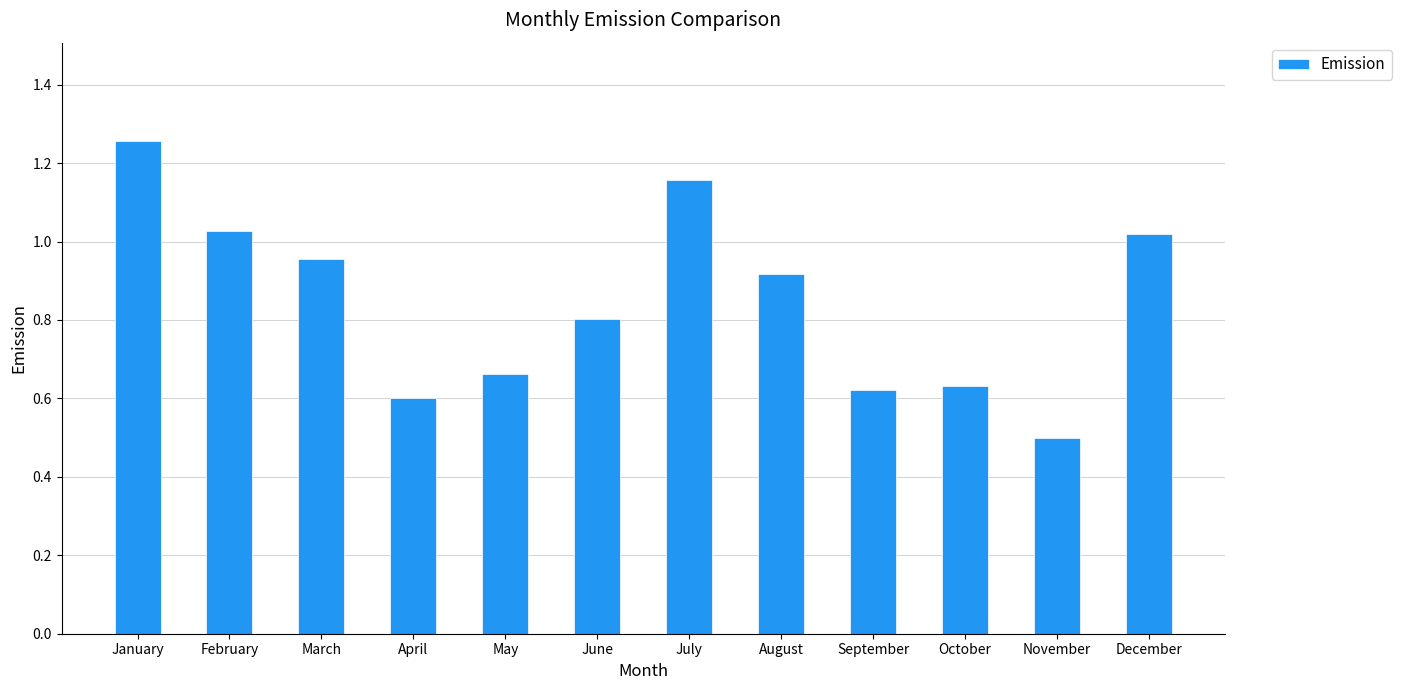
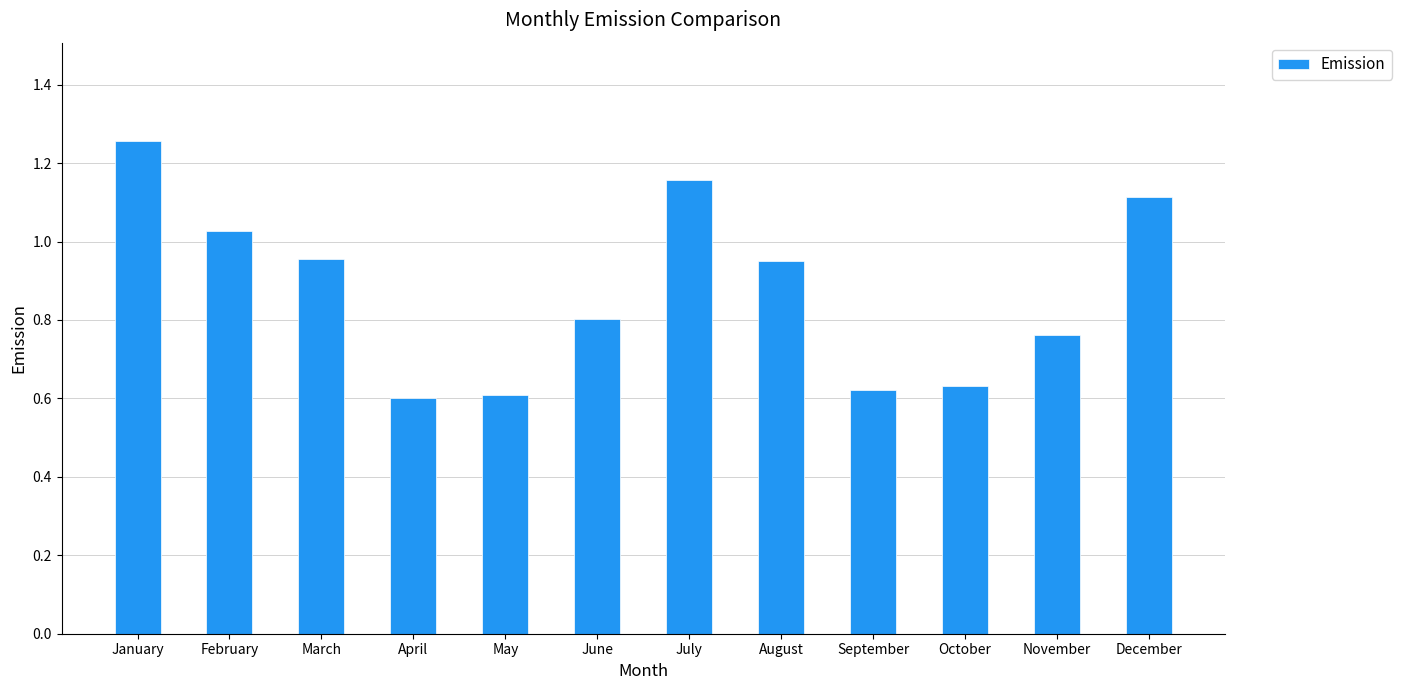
  {
    "January": 1.26,
    "February": 1.03,
    "March": 0.96,
    "April": 0.60,
-   "May": 0.66,
+   "May": 0.61,
    "June": 0.80,
    "July": 1.16,
-   "August": 0.92,
+   "August": 0.95,
    "September": 0.62,
    "October": 0.63,
-   "November": 0.50,
-   "December": 1.02
+   "November": 0.76,
+   "December": 1.11
  }
